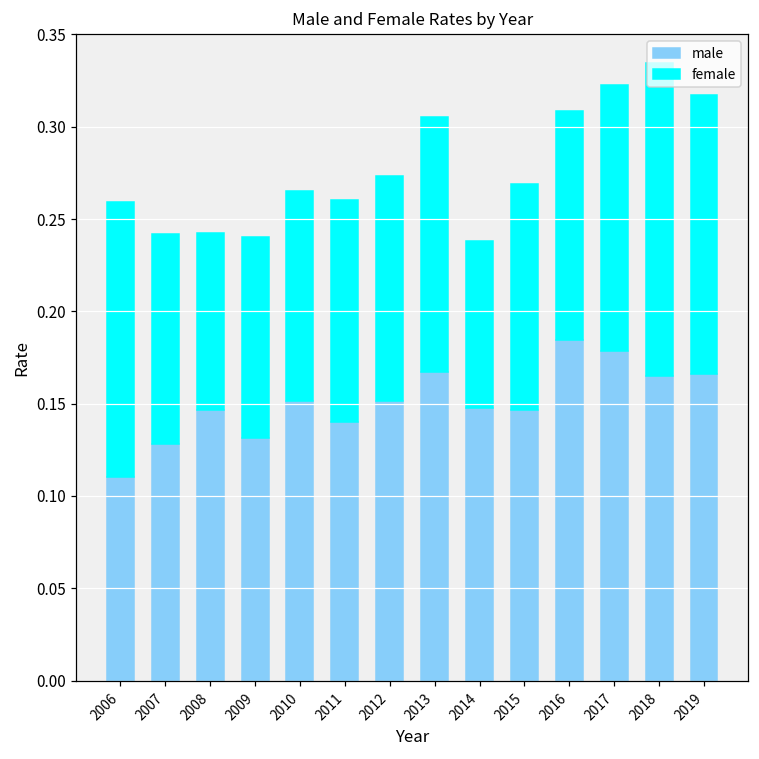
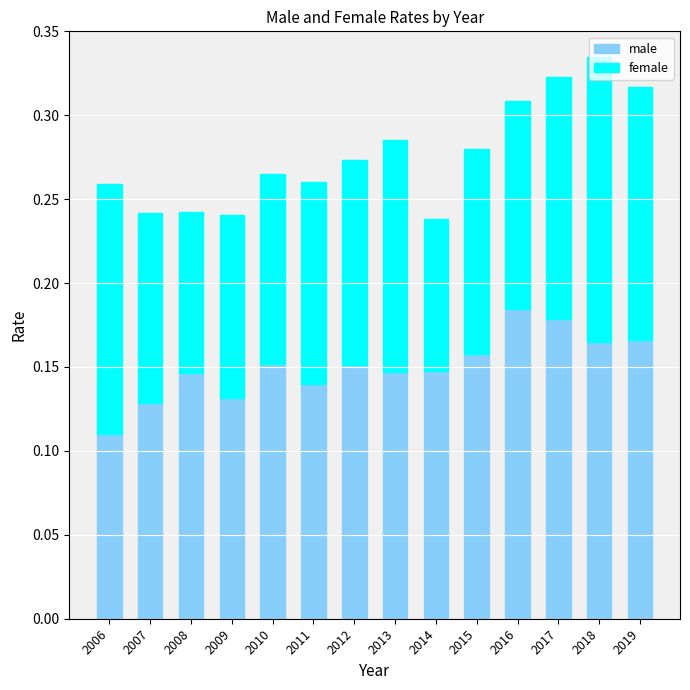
  {
    "male": {
      "2006": 0.110,
      "2007": 0.128,
      "2008": 0.147,
      "2009": 0.131,
      "2010": 0.152,
      "2011": 0.140,
      "2012": 0.151,
-     "2013": 0.167,
+     "2013": 0.147,
      "2014": 0.148,
-     "2015": 0.147,
+     "2015": 0.158,
      "2016": 0.185,
      "2017": 0.179,
      "2018": 0.165,
      "2019": 0.166
    },
    "female": {
      "2006": 0.149,
      "2007": 0.114,
      "2008": 0.096,
      "2009": 0.109,
      "2010": 0.113,
      "2011": 0.120,
      "2012": 0.122,
      "2013": 0.138,
      "2014": 0.091,
      "2015": 0.122,
      "2016": 0.124,
      "2017": 0.144,
      "2019": 0.151
    }
  }
